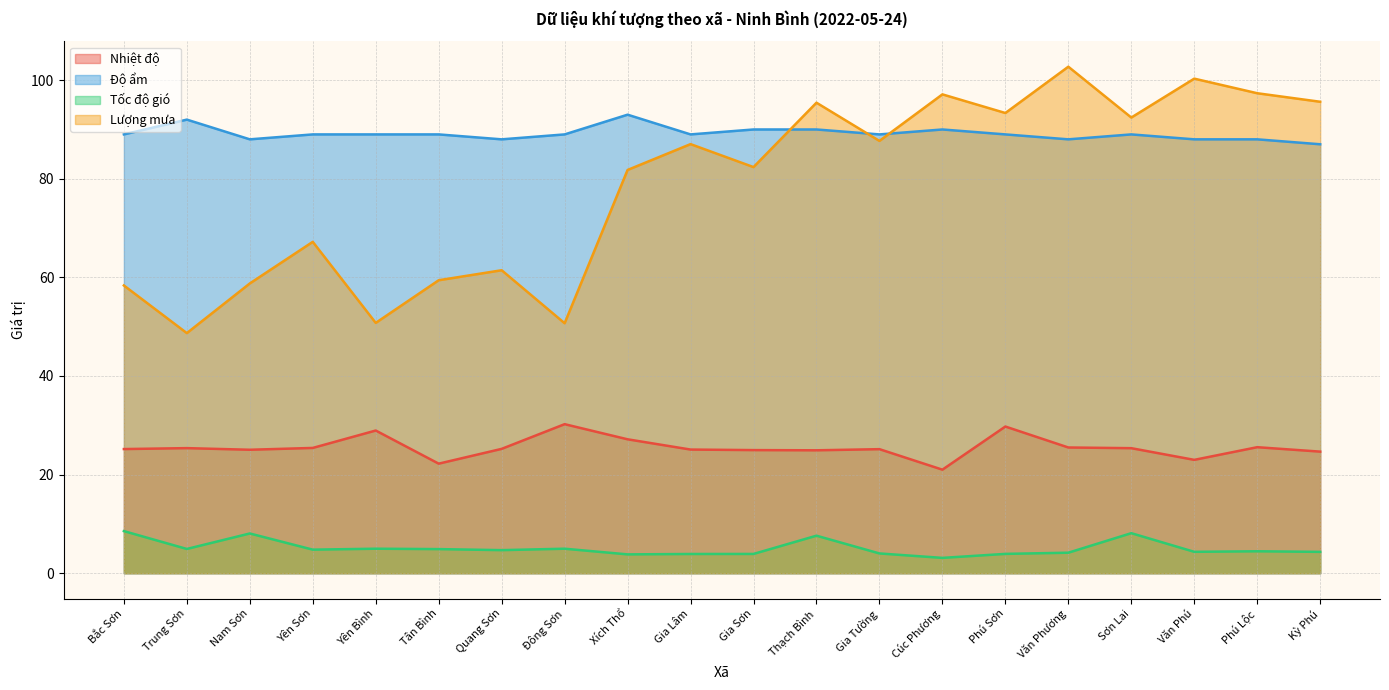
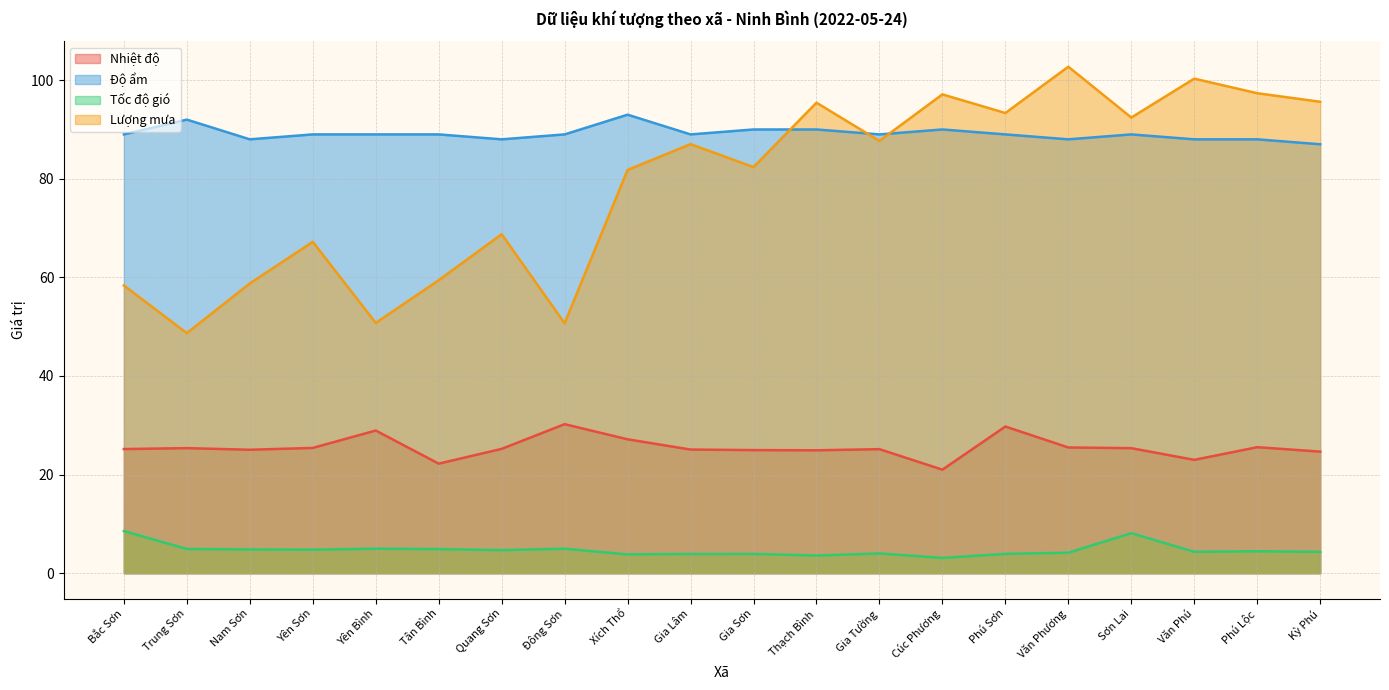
  {
    "Nhiệt độ": {
      "Bắc Sơn": 25,
      "Trung Sơn": 25,
      "Nam Sơn": 25,
      "Yên Sơn": 25,
      "Yên Bình": 29,
      "Tân Bình": 22,
      "Quang Sơn": 25,
      "Đông Sơn": 30,
      "Xích Thổ": 27,
      "Gia Lâm": 25,
      "Gia Sơn": 25,
      "Thạch Bình": 25,
      "Gia Tường": 25,
      "Cúc Phương": 21,
      "Phú Sơn": 30,
      "Văn Phương": 26,
      "Sơn Lai": 25,
      "Văn Phú": 23,
      "Phú Lộc": 26,
      "Kỳ Phú": 25
    },
    "Độ ẩm": {
      "Bắc Sơn": 89,
      "Trung Sơn": 92,
      "Nam Sơn": 88,
      "Yên Sơn": 89,
      "Yên Bình": 89,
      "Tân Bình": 89,
      "Quang Sơn": 88,
      "Đông Sơn": 89,
      "Xích Thổ": 93,
      "Gia Lâm": 89,
      "Gia Sơn": 90,
      "Thạch Bình": 90,
      "Gia Tường": 89,
      "Cúc Phương": 90,
      "Phú Sơn": 89,
      "Văn Phương": 88,
      "Sơn Lai": 89,
      "Văn Phú": 88,
      "Phú Lộc": 88,
      "Kỳ Phú": 87
    },
    "Tốc độ gió": {
      "Bắc Sơn": 9,
      "Trung Sơn": 5,
-     "Nam Sơn": 8,
+     "Nam Sơn": 5,
      "Yên Sơn": 5,
      "Yên Bình": 5,
      "Tân Bình": 5,
      "Quang Sơn": 5,
      "Đông Sơn": 5,
      "Xích Thổ": 4,
      "Gia Lâm": 4,
      "Gia Sơn": 4,
-     "Thạch Bình": 8,
+     "Thạch Bình": 4,
      "Gia Tường": 4,
      "Cúc Phương": 3,
      "Phú Sơn": 4,
      "Văn Phương": 4,
      "Sơn Lai": 8,
      "Văn Phú": 4,
      "Phú Lộc": 4,
      "Kỳ Phú": 4
    },
    "Lượng mưa": {
      "Bắc Sơn": 58,
      "Trung Sơn": 49,
      "Nam Sơn": 59,
      "Yên Sơn": 67,
      "Yên Bình": 51,
      "Tân Bình": 59,
-     "Quang Sơn": 61,
+     "Quang Sơn": 69,
      "Đông Sơn": 51,
      "Xích Thổ": 82,
      "Gia Lâm": 87,
      "Gia Sơn": 82,
      "Thạch Bình": 95,
      "Gia Tường": 88,
      "Cúc Phương": 97,
      "Phú Sơn": 93,
      "Văn Phương": 103,
      "Sơn Lai": 92,
      "Văn Phú": 100,
      "Phú Lộc": 97,
      "Kỳ Phú": 96
    }
  }
